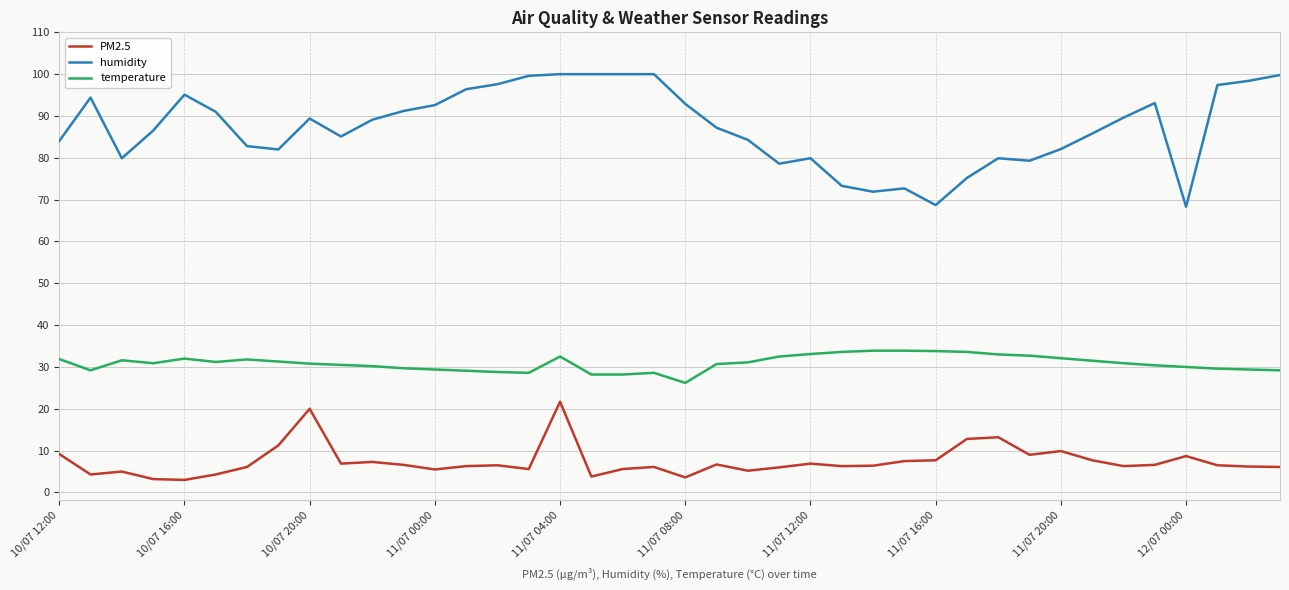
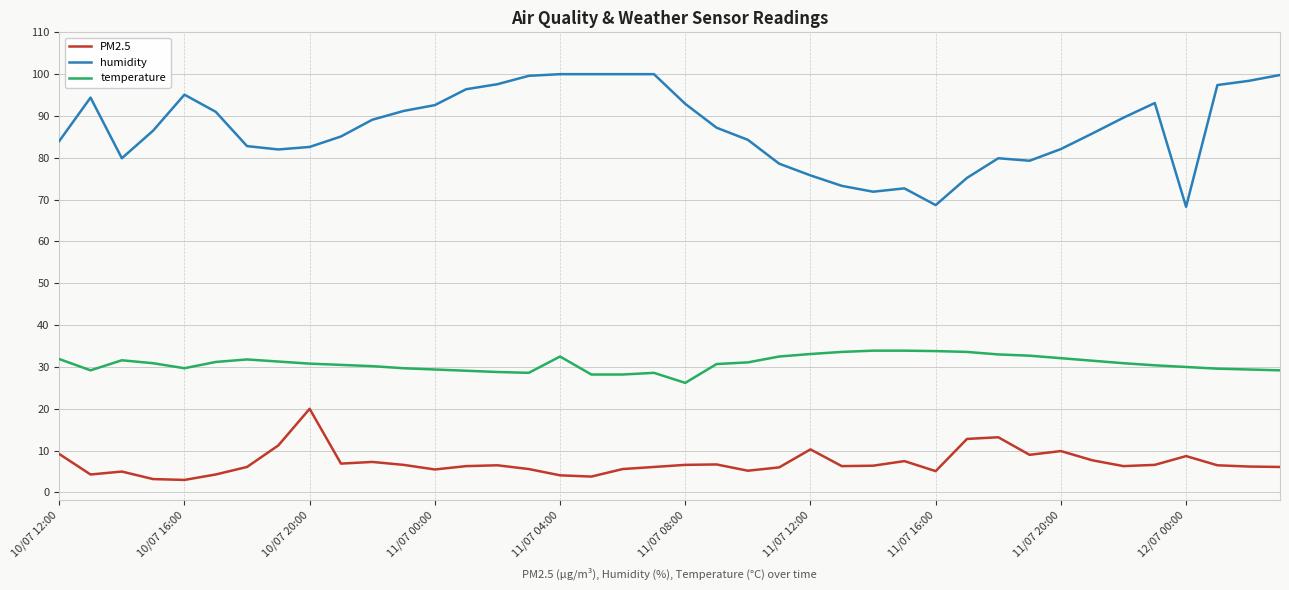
  {
    "PM2.5": {
      "10/07 12:00": 9,
      "10/07 16:00": 3,
      "10/07 20:00": 20,
      "11/07 00:00": 6,
-     "11/07 04:00": 22,
-     "11/07 08:00": 4,
-     "11/07 12:00": 7,
-     "11/07 16:00": 8,
+     "11/07 04:00": 4,
+     "11/07 08:00": 7,
+     "11/07 12:00": 10,
+     "11/07 16:00": 5,
      "11/07 20:00": 10,
      "12/07 00:00": 9
    },
    "humidity": {
      "10/07 12:00": 84,
      "10/07 16:00": 95,
-     "10/07 20:00": 89,
+     "10/07 20:00": 83,
      "11/07 00:00": 93,
      "11/07 04:00": 100,
      "11/07 08:00": 93,
-     "11/07 12:00": 80,
+     "11/07 12:00": 76,
      "11/07 16:00": 69,
      "11/07 20:00": 82,
      "12/07 00:00": 68
    },
    "temperature": {
      "10/07 12:00": 32,
-     "10/07 16:00": 32,
+     "10/07 16:00": 30,
      "10/07 20:00": 31,
      "11/07 00:00": 29,
      "11/07 04:00": 33,
      "11/07 08:00": 26,
      "11/07 12:00": 33,
      "11/07 16:00": 34,
      "11/07 20:00": 32,
      "12/07 00:00": 30
    }
  }
